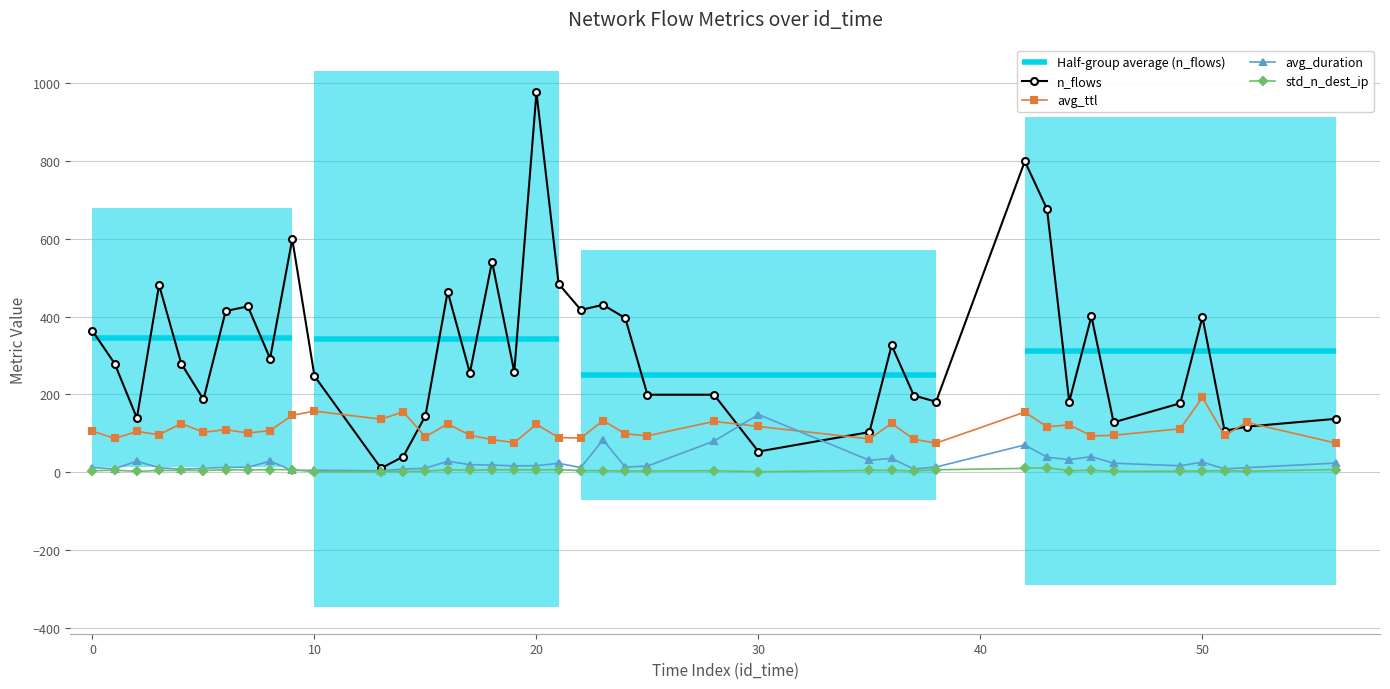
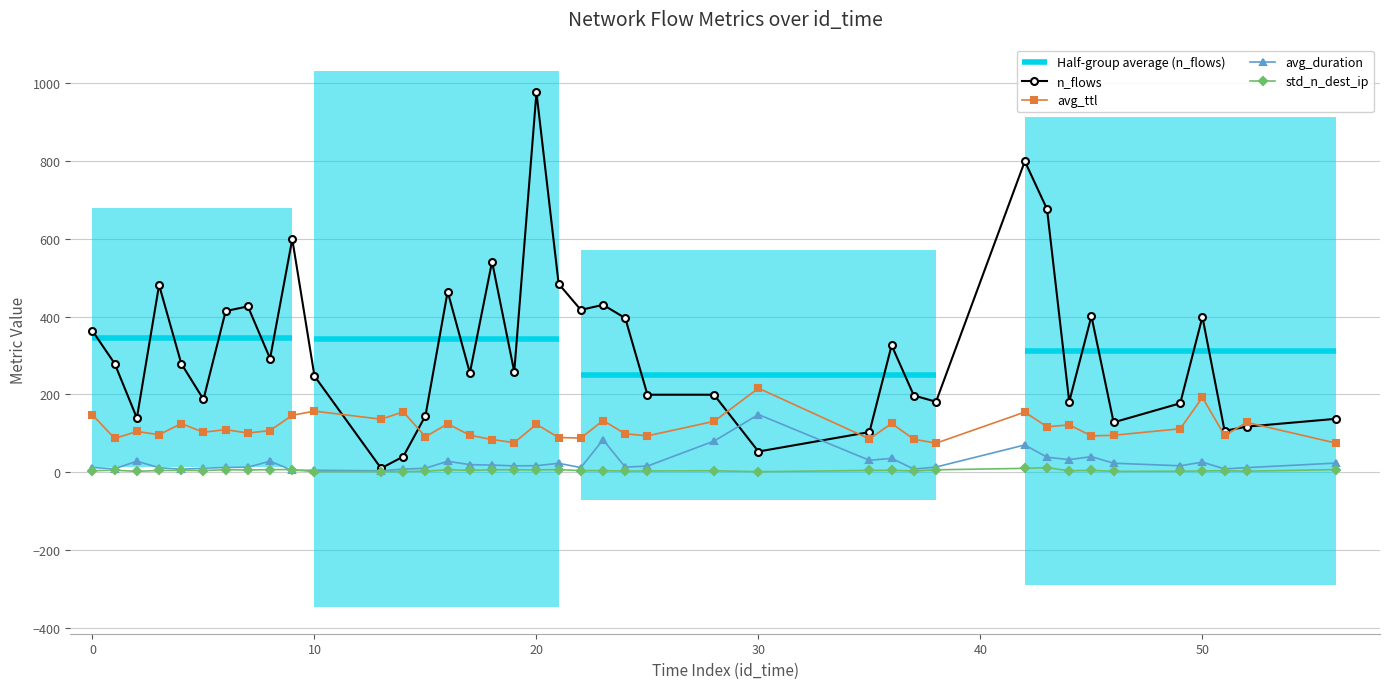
  {
    "n_flows": {
      "0": 360,
      "10": 250,
      "20": 980,
      "30": 50,
      "50": 400
    },
    "avg_ttl": {
-     "0": 110,
+     "0": 150,
      "10": 160,
      "20": 120,
-     "30": 120,
+     "30": 220,
      "50": 190
    },
    "avg_duration": {
      "0": 10,
      "20": 20,
      "30": 150,
      "50": 30
    },
    "std_n_dest_ip": {
      "0": 0,
      "20": 10,
      "30": 0,
      "50": 0
    }
  }
